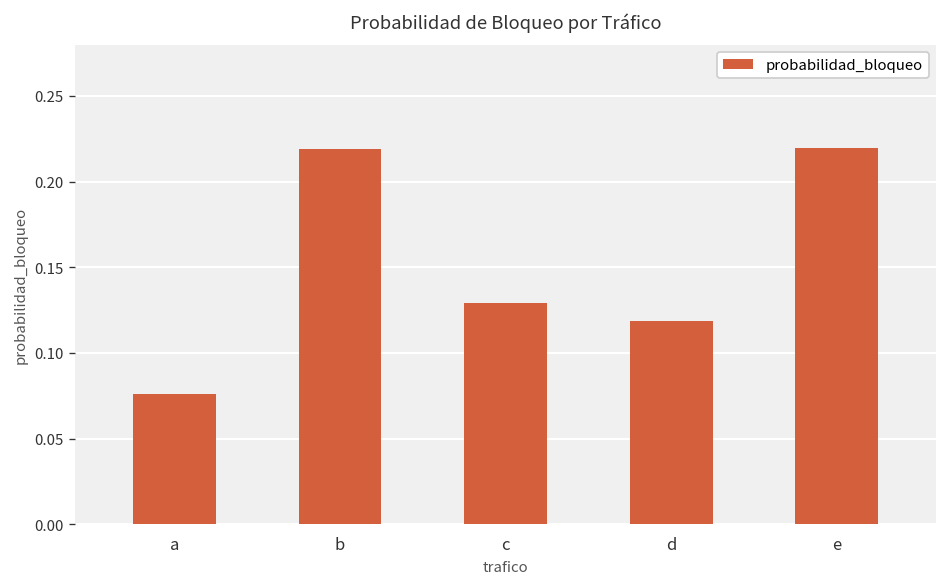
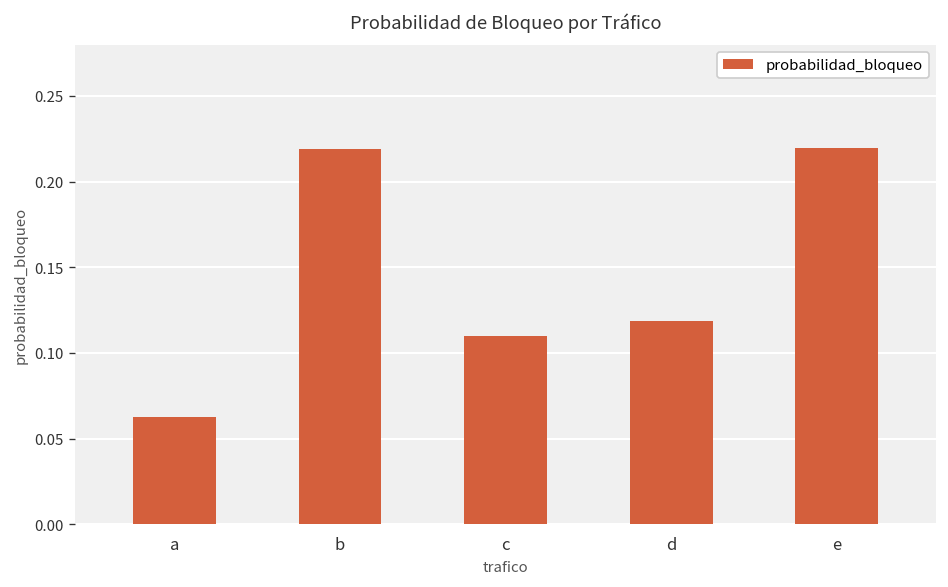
  {
-   "a": 0.076,
+   "a": 0.063,
    "b": 0.219,
-   "c": 0.129,
+   "c": 0.110,
    "d": 0.119,
    "e": 0.220
  }
